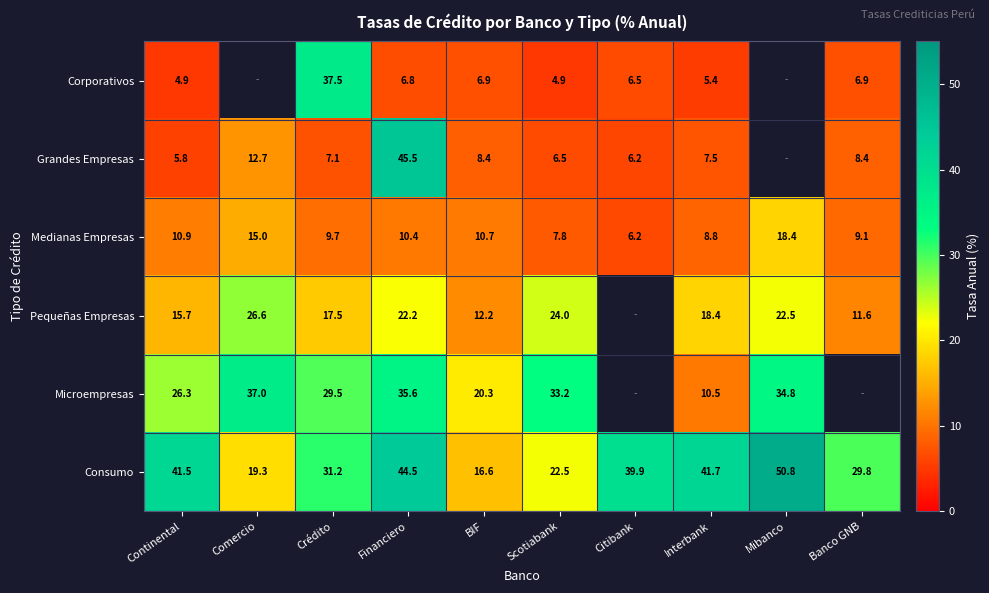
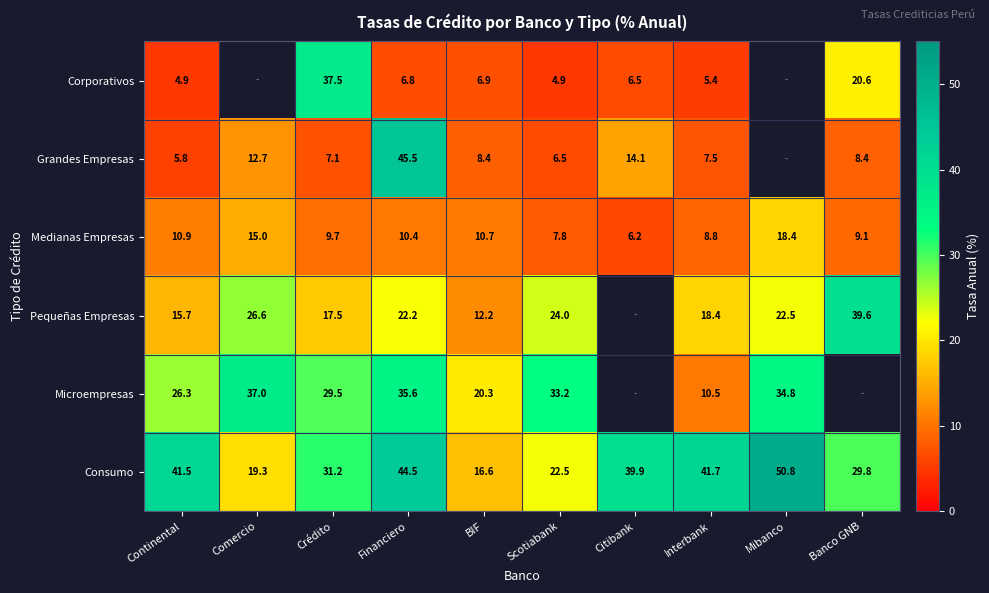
  {
    "Corporativos": {
      "Continental": 4.9,
      "Crédito": 37.5,
      "Financiero": 6.8,
      "BIF": 6.9,
      "Scotiabank": 4.9,
      "Citibank": 6.5,
      "Interbank": 5.4,
-     "Banco GNB": 6.9
+     "Banco GNB": 20.6
    },
    "Grandes Empresas": {
      "Continental": 5.8,
      "Comercio": 12.7,
      "Crédito": 7.1,
      "Financiero": 45.5,
      "BIF": 8.4,
      "Scotiabank": 6.5,
-     "Citibank": 6.2,
+     "Citibank": 14.1,
      "Interbank": 7.5,
      "Banco GNB": 8.4
    },
    "Medianas Empresas": {
      "Continental": 10.9,
      "Comercio": 15.0,
      "Crédito": 9.7,
      "Financiero": 10.4,
      "BIF": 10.7,
      "Scotiabank": 7.8,
      "Citibank": 6.2,
      "Interbank": 8.8,
      "Mibanco": 18.4,
      "Banco GNB": 9.1
    },
    "Pequeñas Empresas": {
      "Continental": 15.7,
      "Comercio": 26.6,
      "Crédito": 17.5,
      "Financiero": 22.2,
      "BIF": 12.2,
      "Scotiabank": 24.0,
      "Interbank": 18.4,
      "Mibanco": 22.5,
-     "Banco GNB": 11.6
+     "Banco GNB": 39.6
    },
    "Microempresas": {
      "Continental": 26.3,
      "Comercio": 37.0,
      "Crédito": 29.5,
      "Financiero": 35.6,
      "BIF": 20.3,
      "Scotiabank": 33.2,
      "Interbank": 10.5,
      "Mibanco": 34.8
    },
    "Consumo": {
      "Continental": 41.5,
      "Comercio": 19.3,
      "Crédito": 31.2,
      "Financiero": 44.5,
      "BIF": 16.6,
      "Scotiabank": 22.5,
      "Citibank": 39.9,
      "Interbank": 41.7,
      "Mibanco": 50.8,
      "Banco GNB": 29.8
    }
  }
